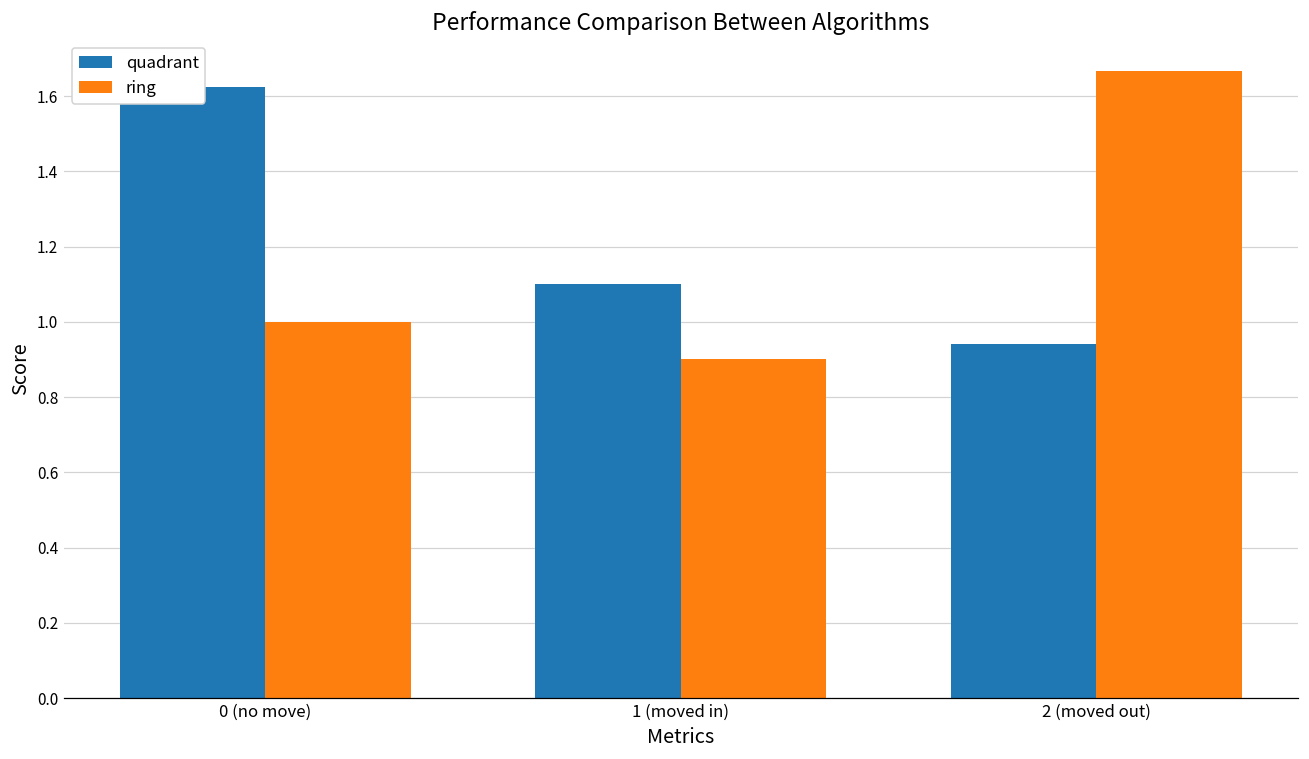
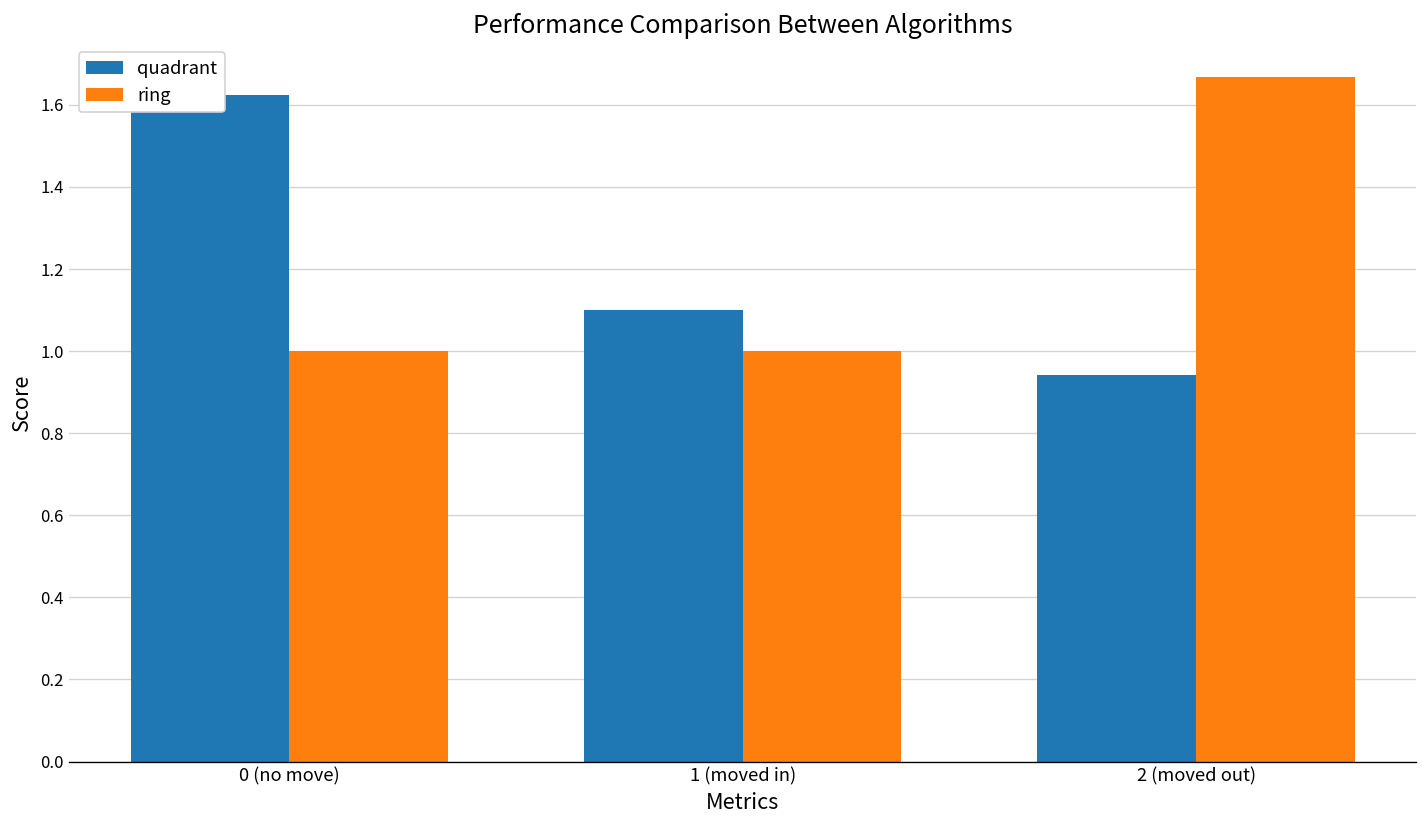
  {
    "quadrant": {
      "1 (moved in)": 1.1,
      "2 (moved out)": 0.94
    },
    "ring": {
      "0 (no move)": 1.0,
-     "1 (moved in)": 0.9,
+     "1 (moved in)": 1.0,
      "2 (moved out)": 1.67
    }
  }
